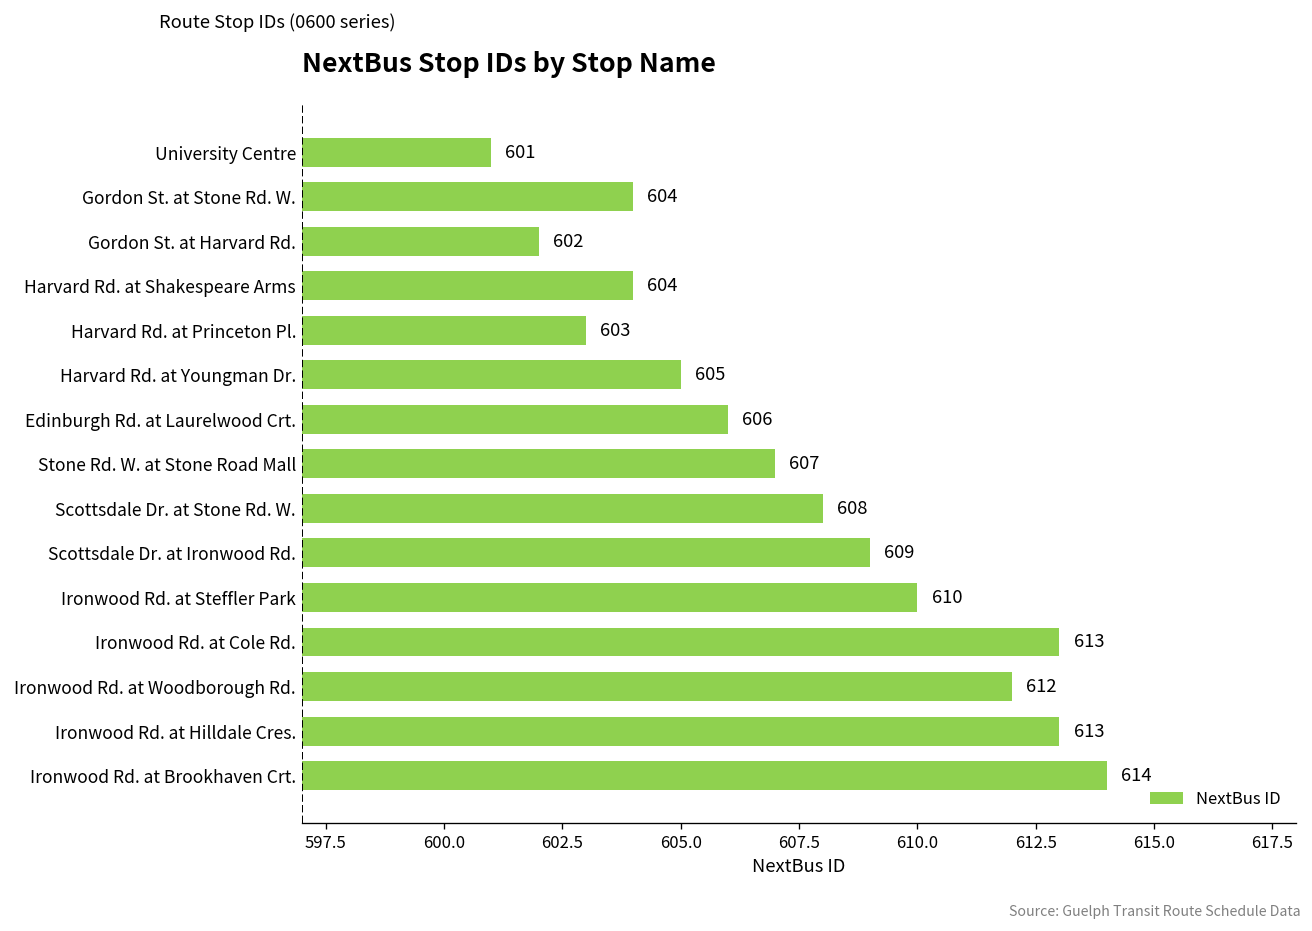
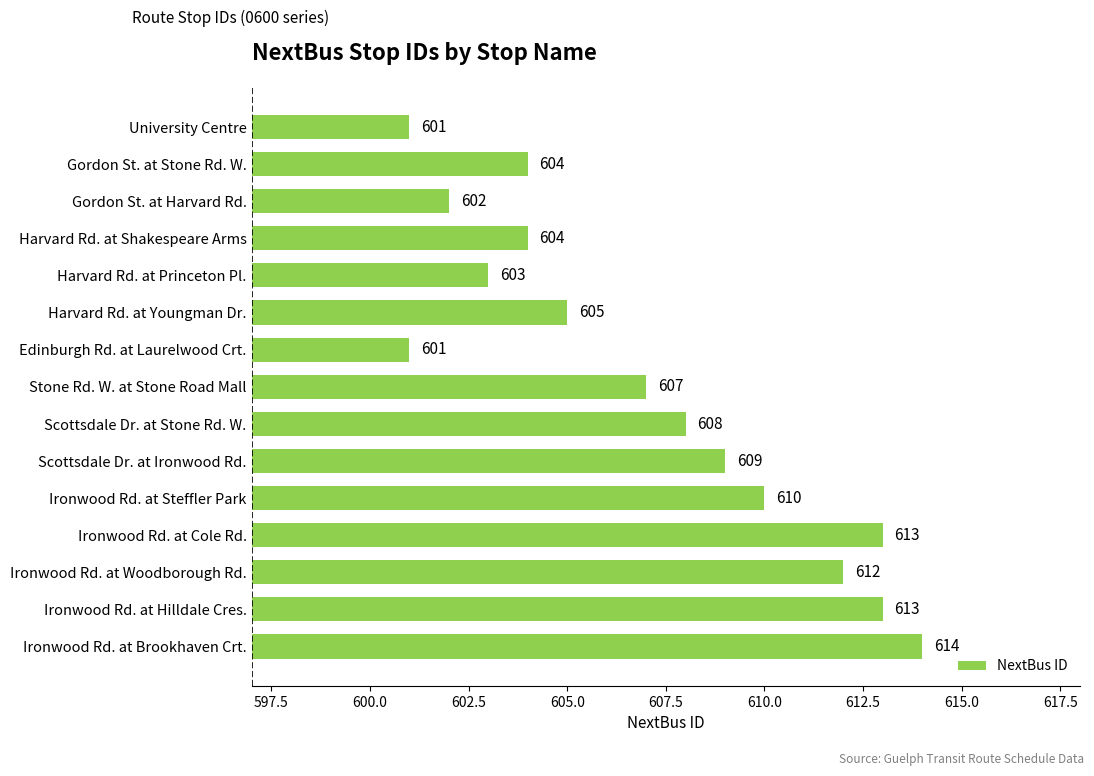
  {
    "University Centre": 601,
    "Gordon St. at Stone Rd. W.": 604,
    "Gordon St. at Harvard Rd.": 602,
    "Harvard Rd. at Shakespeare Arms": 604,
    "Harvard Rd. at Princeton Pl.": 603,
    "Harvard Rd. at Youngman Dr.": 605,
-   "Edinburgh Rd. at Laurelwood Crt.": 606,
+   "Edinburgh Rd. at Laurelwood Crt.": 601,
    "Stone Rd. W. at Stone Road Mall": 607,
    "Scottsdale Dr. at Stone Rd. W.": 608,
    "Scottsdale Dr. at Ironwood Rd.": 609,
    "Ironwood Rd. at Steffler Park": 610,
    "Ironwood Rd. at Cole Rd.": 613,
    "Ironwood Rd. at Woodborough Rd.": 612,
    "Ironwood Rd. at Hilldale Cres.": 613,
    "Ironwood Rd. at Brookhaven Crt.": 614
  }
